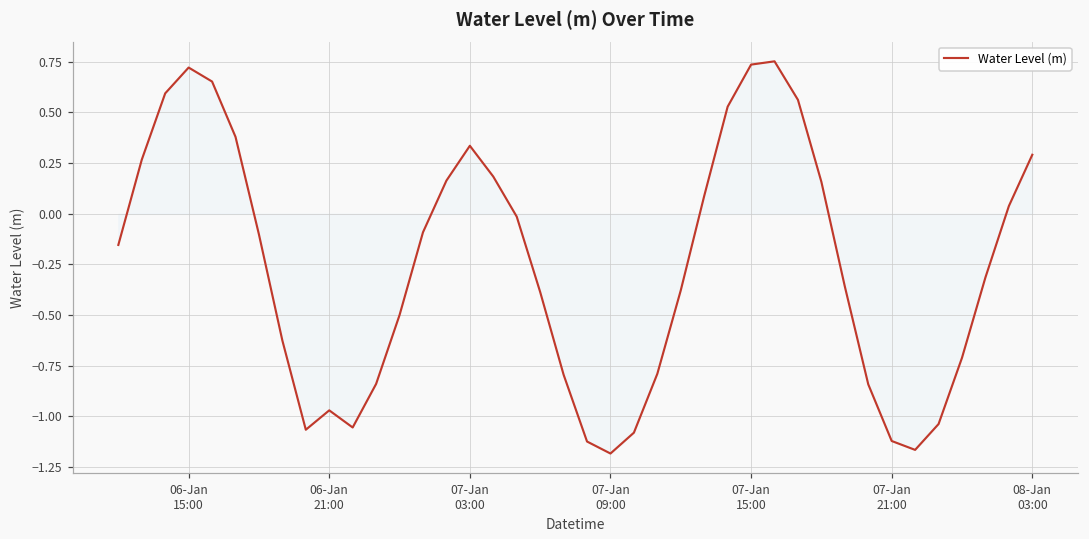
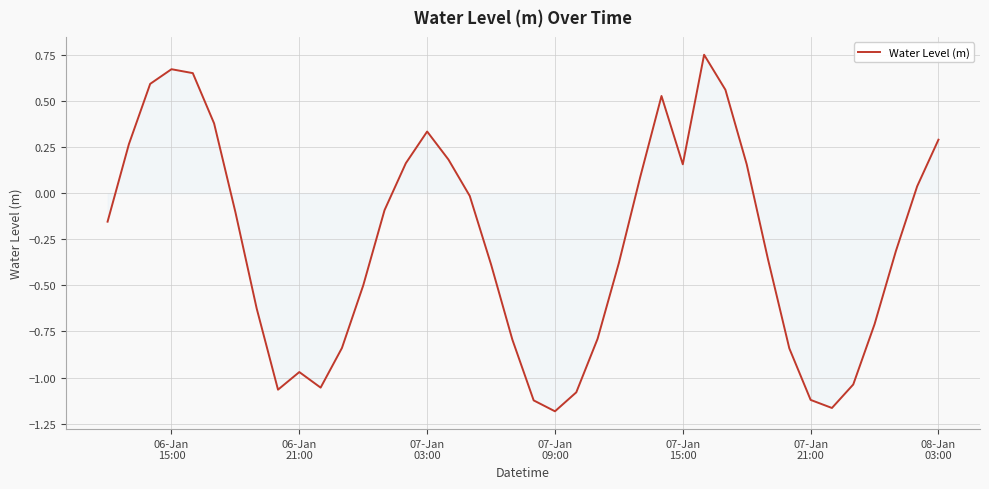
  {
    "Water Level (m)": {
-     "06-Jan 15:00": 0.72,
+     "06-Jan 15:00": 0.67,
      "06-Jan 21:00": -0.97,
      "07-Jan 09:00": -1.18,
-     "07-Jan 15:00": 0.74,
+     "07-Jan 15:00": 0.16,
      "07-Jan 21:00": -1.12
    }
  }
